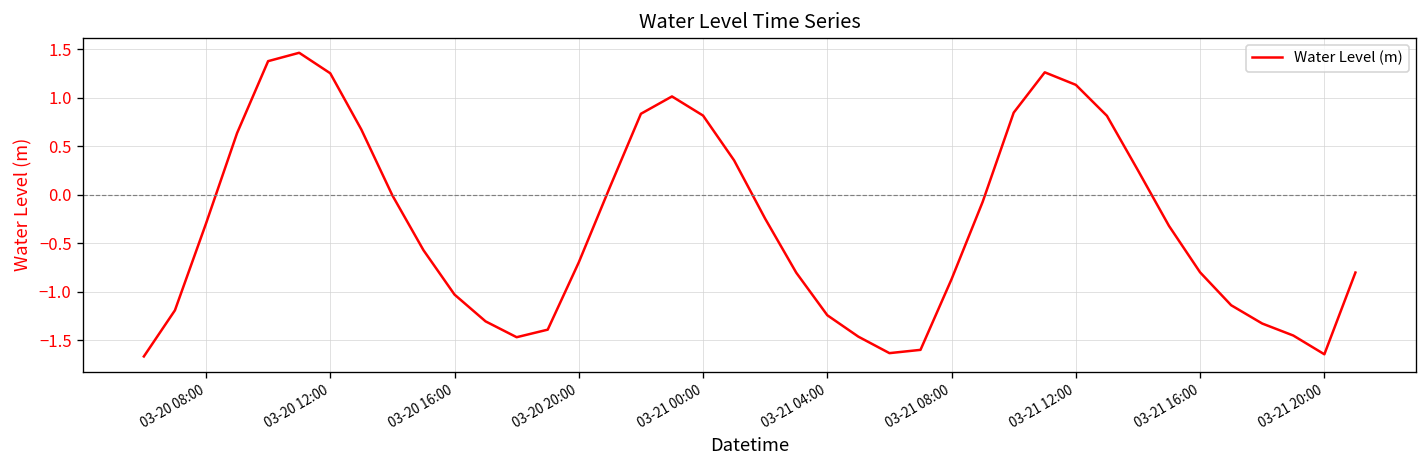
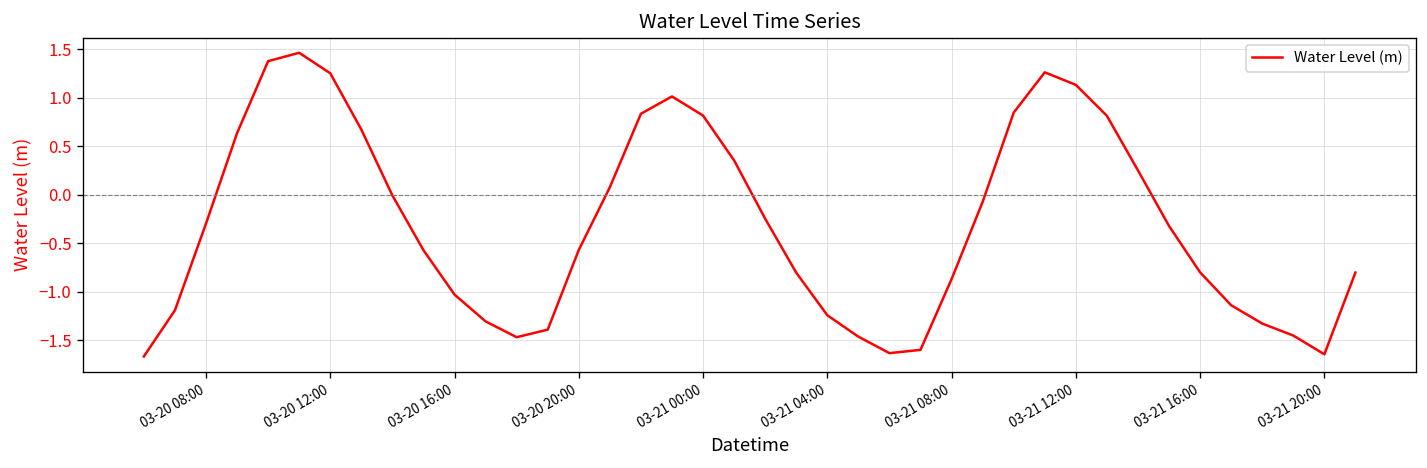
  {
    "03-20 08:00": -0.3,
    "03-20 12:00": 1.3,
    "03-20 16:00": -1.0,
-   "03-20 20:00": -0.7,
+   "03-20 20:00": -0.6,
    "03-21 00:00": 0.8,
    "03-21 04:00": -1.2,
    "03-21 08:00": -0.9,
    "03-21 12:00": 1.1,
    "03-21 16:00": -0.8,
    "03-21 20:00": -1.6
  }
